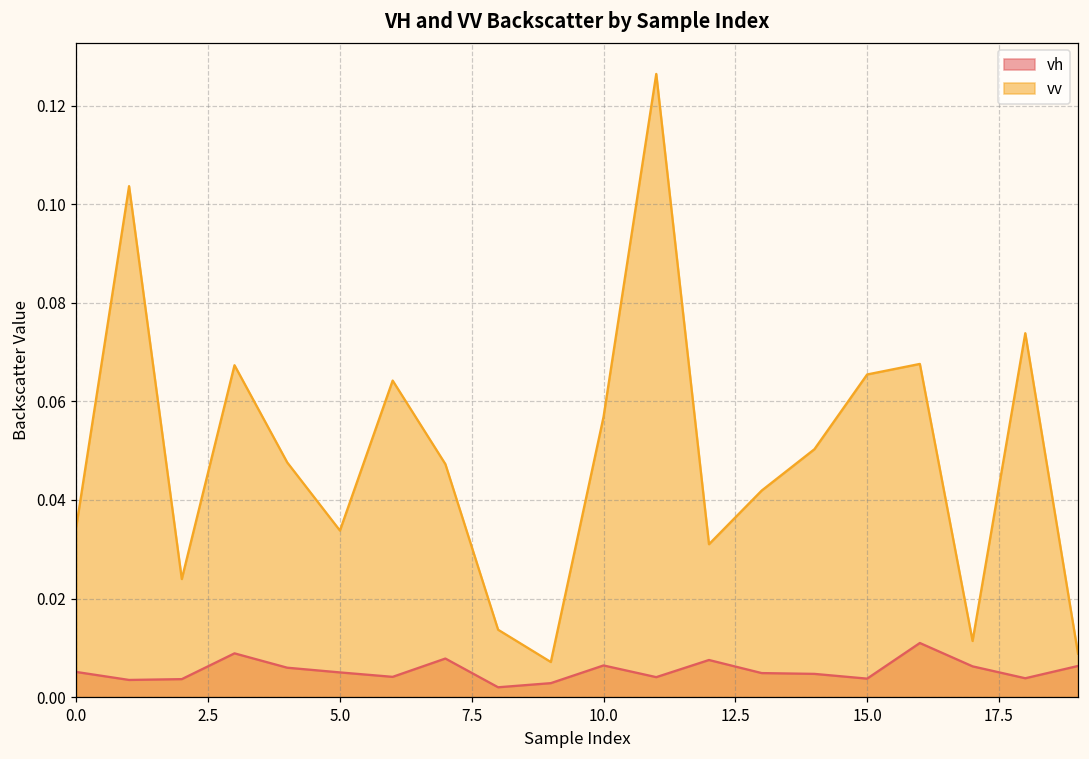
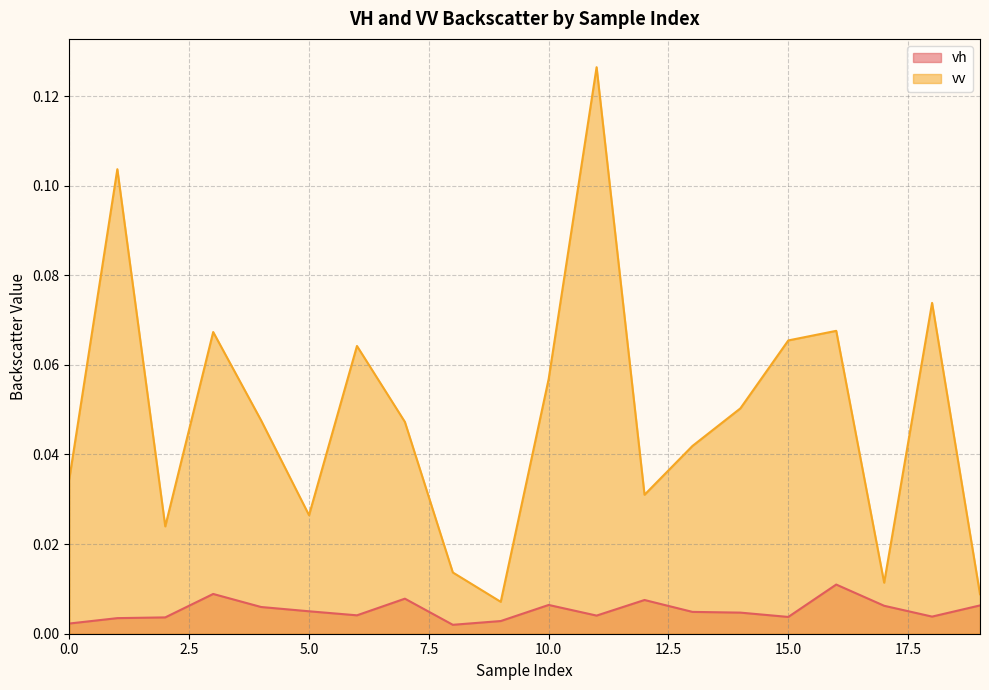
  {
    "vh": {
-     "0.0": 0.005,
+     "0.0": 0.002,
      "5.0": 0.005,
      "10.0": 0.006,
      "15.0": 0.004
    },
    "vv": {
      "0.0": 0.035,
-     "5.0": 0.034,
+     "5.0": 0.026,
      "10.0": 0.057,
      "15.0": 0.065
    }
  }
